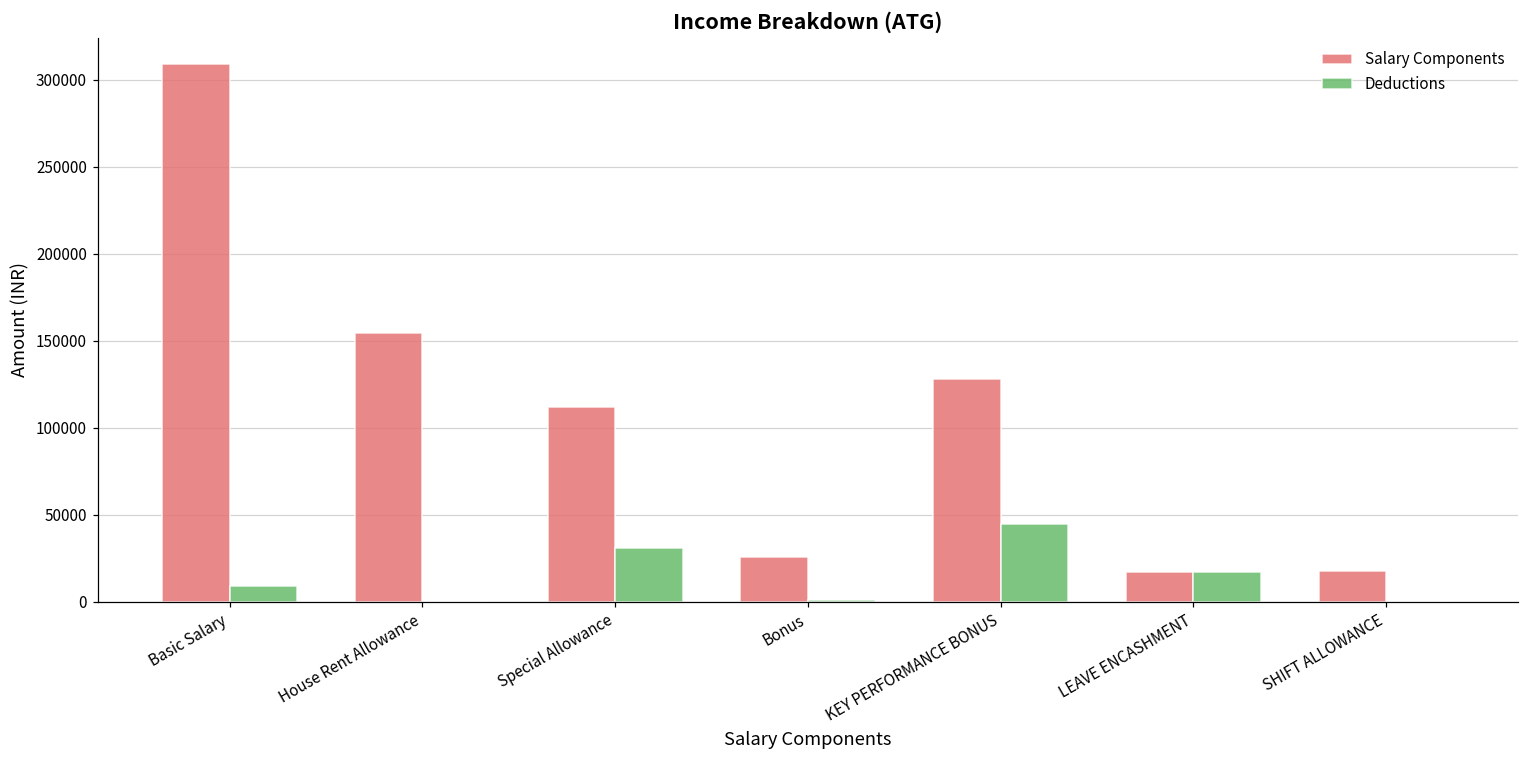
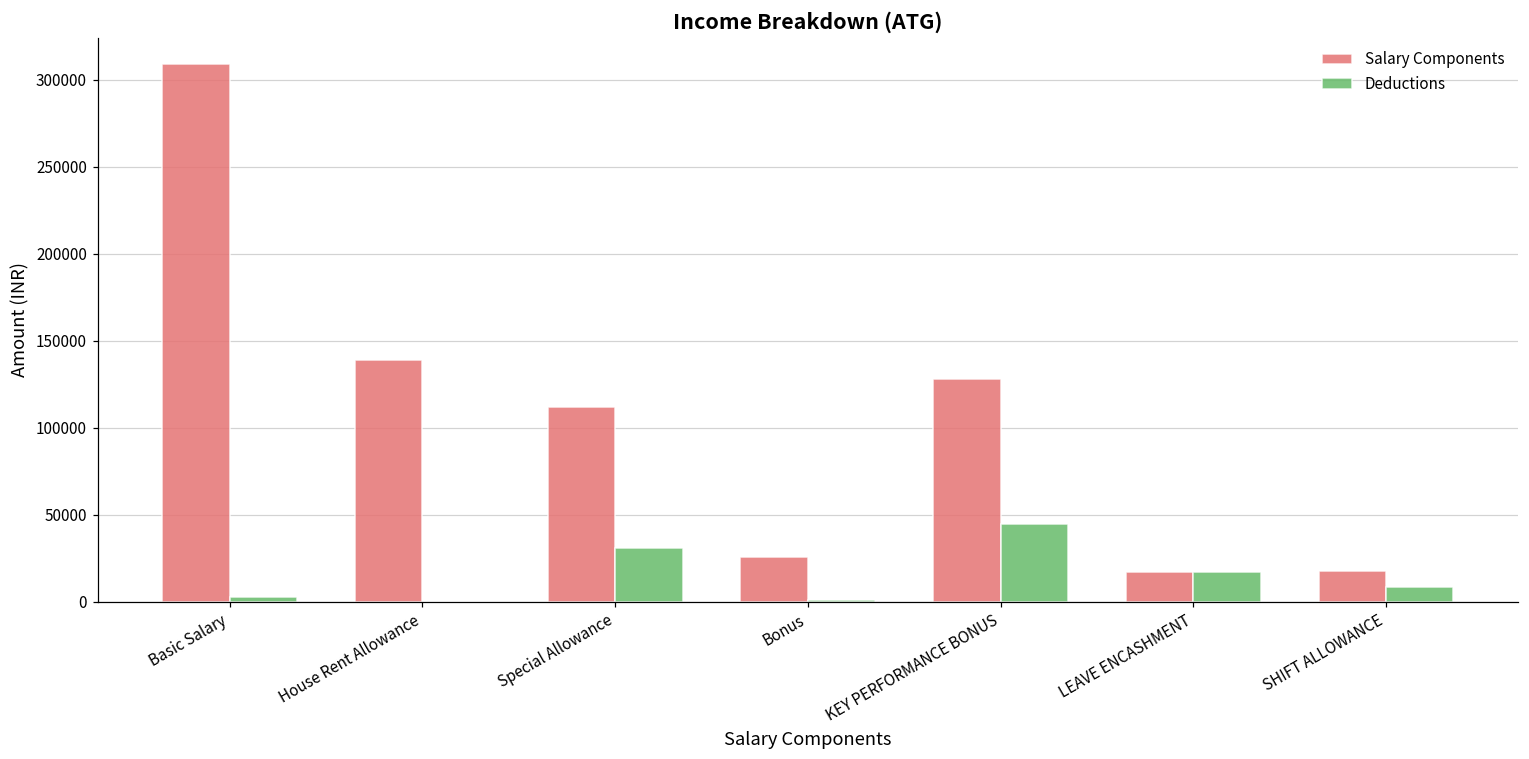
  {
    "Salary Components": {
      "Basic Salary": 309000,
-     "House Rent Allowance": 154000,
+     "House Rent Allowance": 139000,
      "Special Allowance": 112000,
      "Bonus": 26000,
      "KEY PERFORMANCE BONUS": 128000,
      "LEAVE ENCASHMENT": 17000,
      "SHIFT ALLOWANCE": 18000
    },
    "Deductions": {
-     "Basic Salary": 9000,
+     "Basic Salary": 3000,
      "House Rent Allowance": 0,
      "Special Allowance": 31000,
      "KEY PERFORMANCE BONUS": 44000,
      "LEAVE ENCASHMENT": 17000,
-     "SHIFT ALLOWANCE": 0
+     "SHIFT ALLOWANCE": 9000
    }
  }
